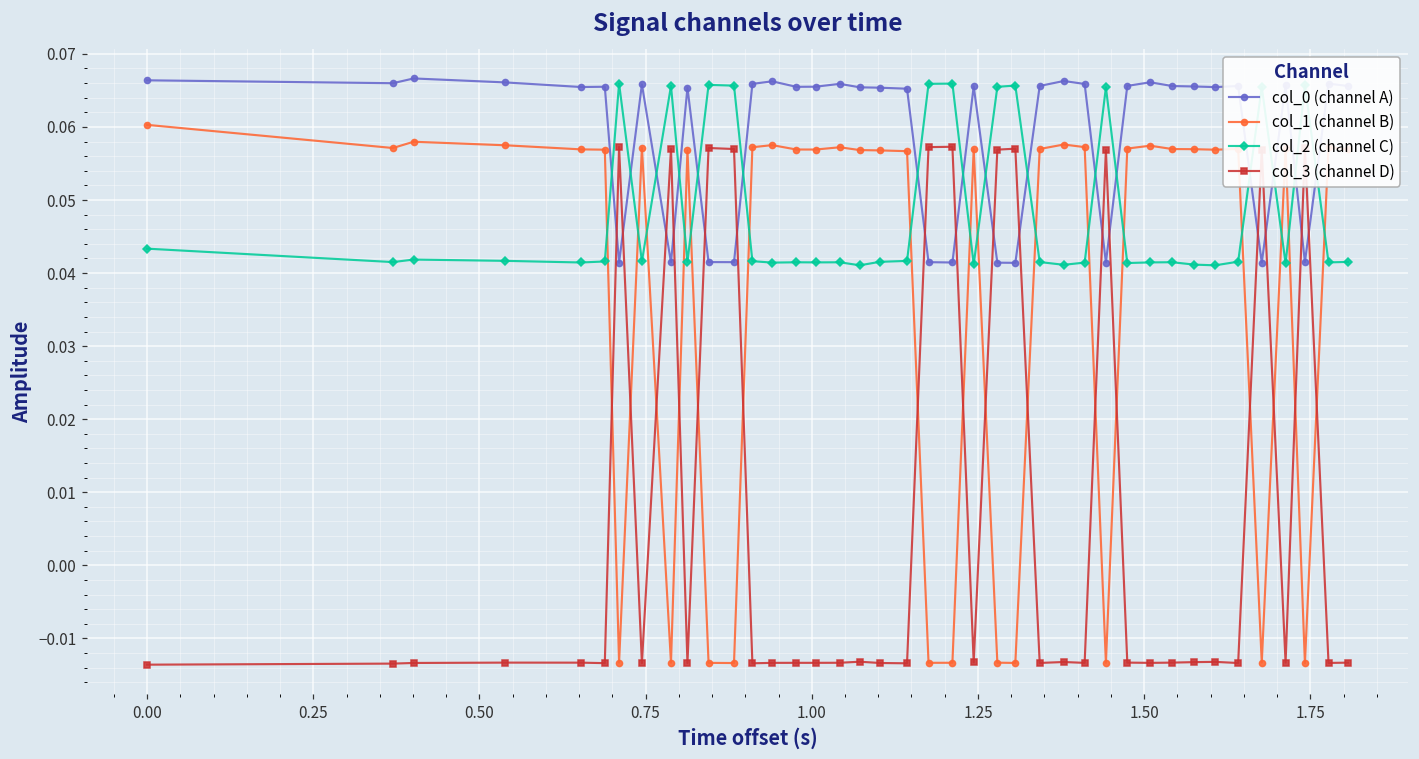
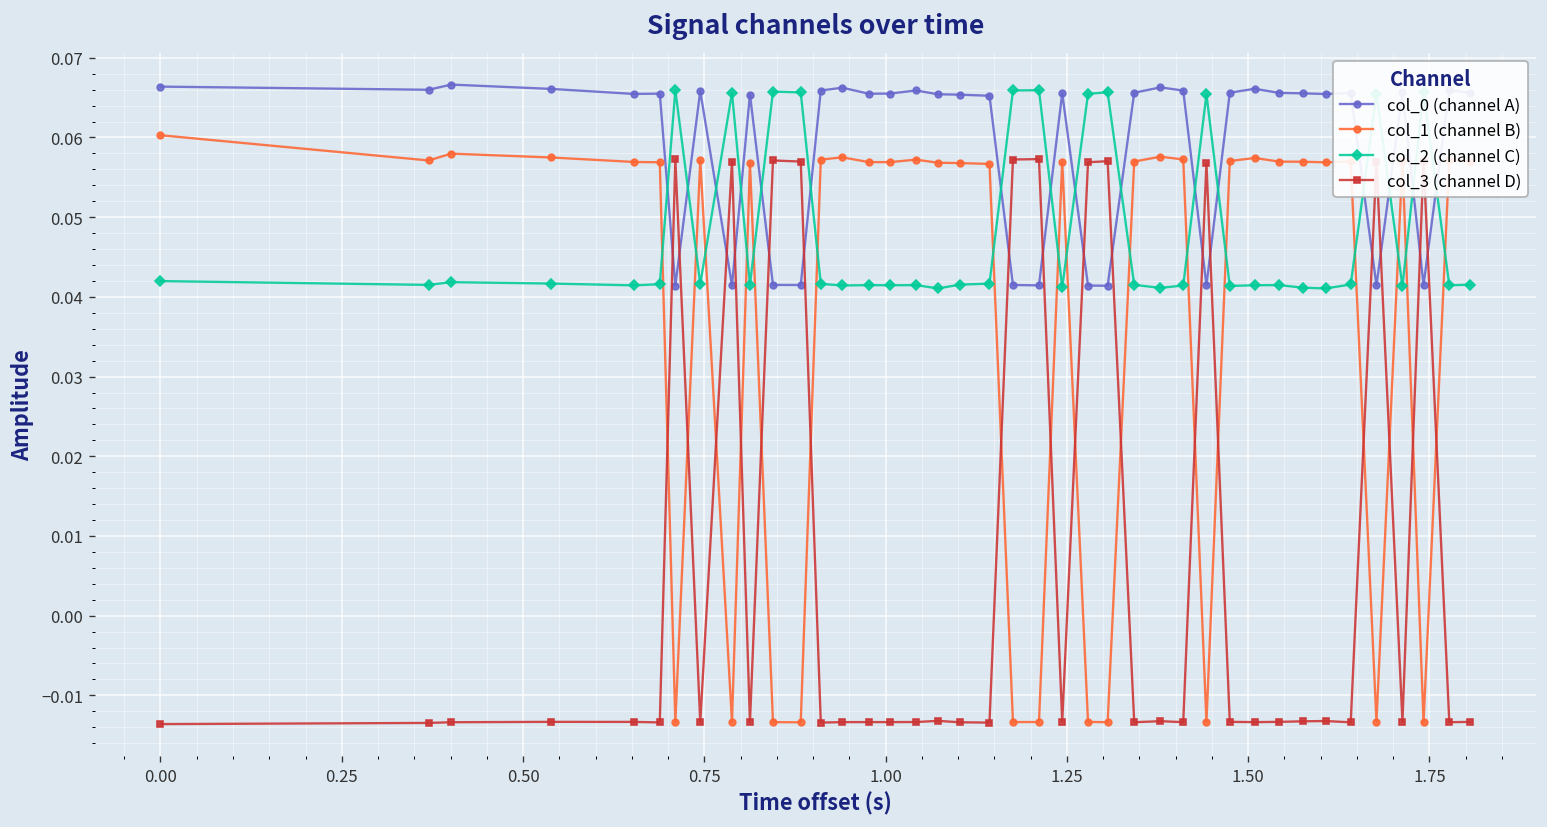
  {
    "col_0 (channel A)": {
      "0.00": 0.066
    },
    "col_1 (channel B)": {
      "0.00": 0.060
    },
    "col_2 (channel C)": {
-     "0.00": 0.043
+     "0.00": 0.042
    },
    "col_3 (channel D)": {
      "0.00": -0.014
    }
  }
